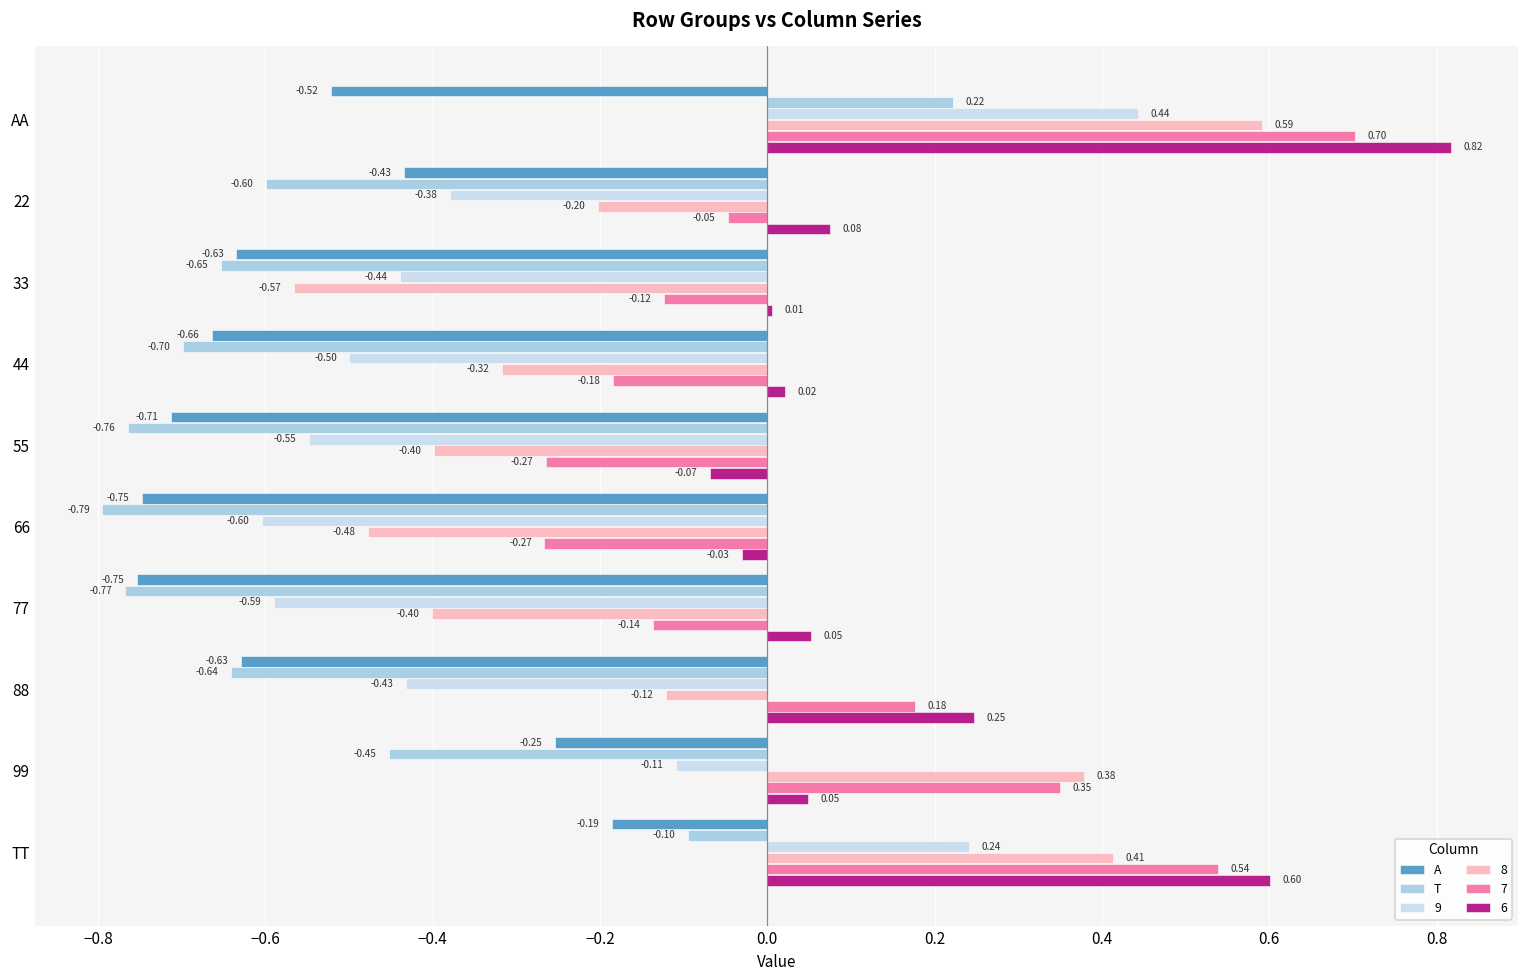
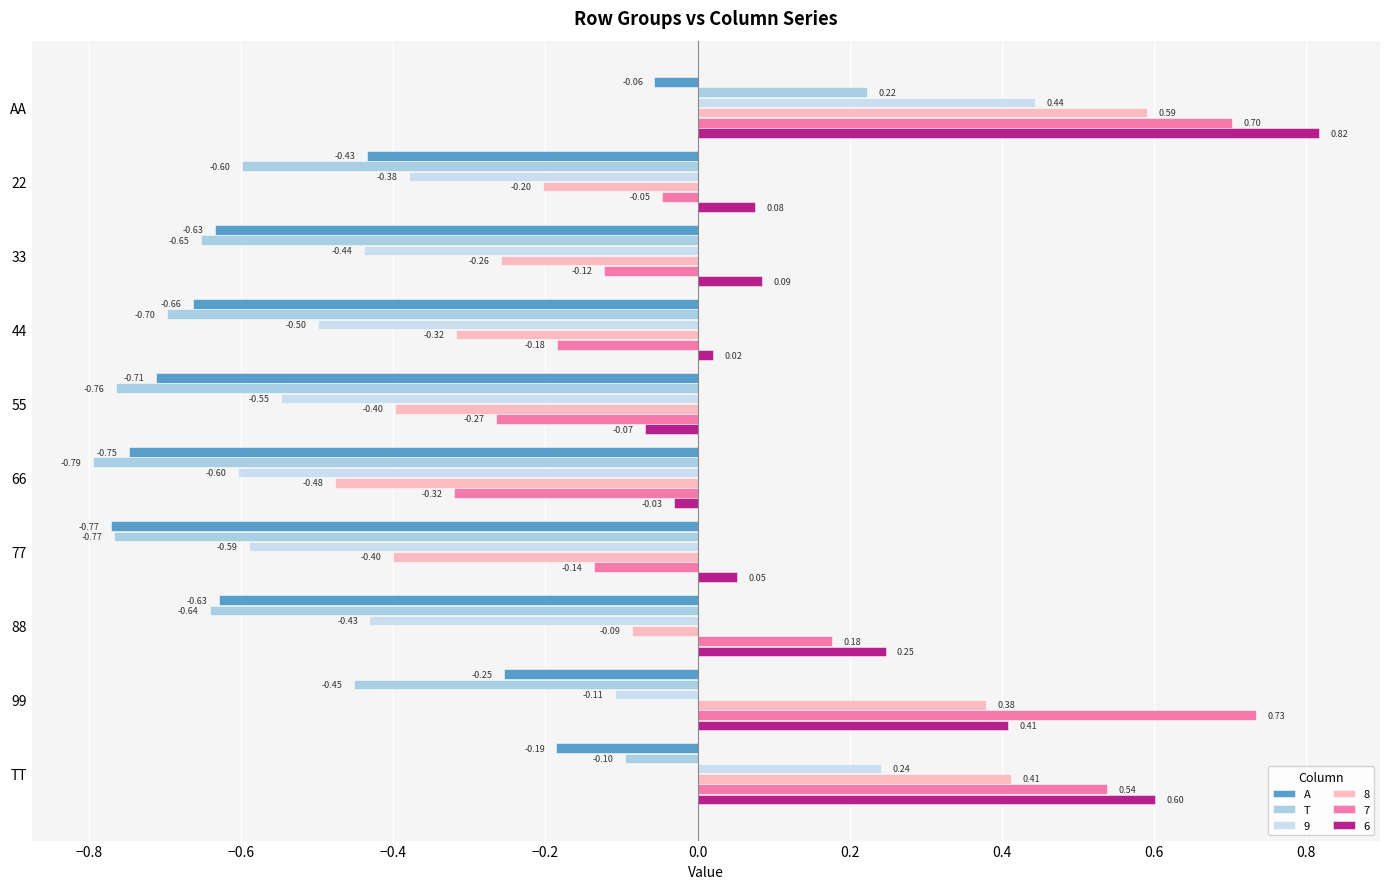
  {
    "A": {
-     "AA": -0.52,
+     "AA": -0.06,
      "22": -0.43,
      "33": -0.63,
      "44": -0.66,
      "55": -0.71,
      "66": -0.75,
-     "77": -0.75,
+     "77": -0.77,
      "88": -0.63,
      "99": -0.25,
      "TT": -0.19
    },
    "8": {
      "AA": 0.59,
      "22": -0.20,
-     "33": -0.57,
+     "33": -0.26,
      "44": -0.32,
      "55": -0.40,
      "66": -0.48,
      "77": -0.40,
-     "88": -0.12,
+     "88": -0.09,
      "99": 0.38,
      "TT": 0.41
    },
    "7": {
      "AA": 0.70,
      "22": -0.05,
      "33": -0.12,
      "44": -0.18,
      "55": -0.27,
-     "66": -0.27,
+     "66": -0.32,
      "77": -0.14,
      "88": 0.18,
-     "99": 0.35,
+     "99": 0.73,
      "TT": 0.54
    },
    "6": {
      "AA": 0.82,
      "22": 0.08,
-     "33": 0.01,
+     "33": 0.09,
      "44": 0.02,
      "55": -0.07,
      "66": -0.03,
      "77": 0.05,
      "88": 0.25,
-     "99": 0.05,
+     "99": 0.41,
      "TT": 0.60
    }
  }
